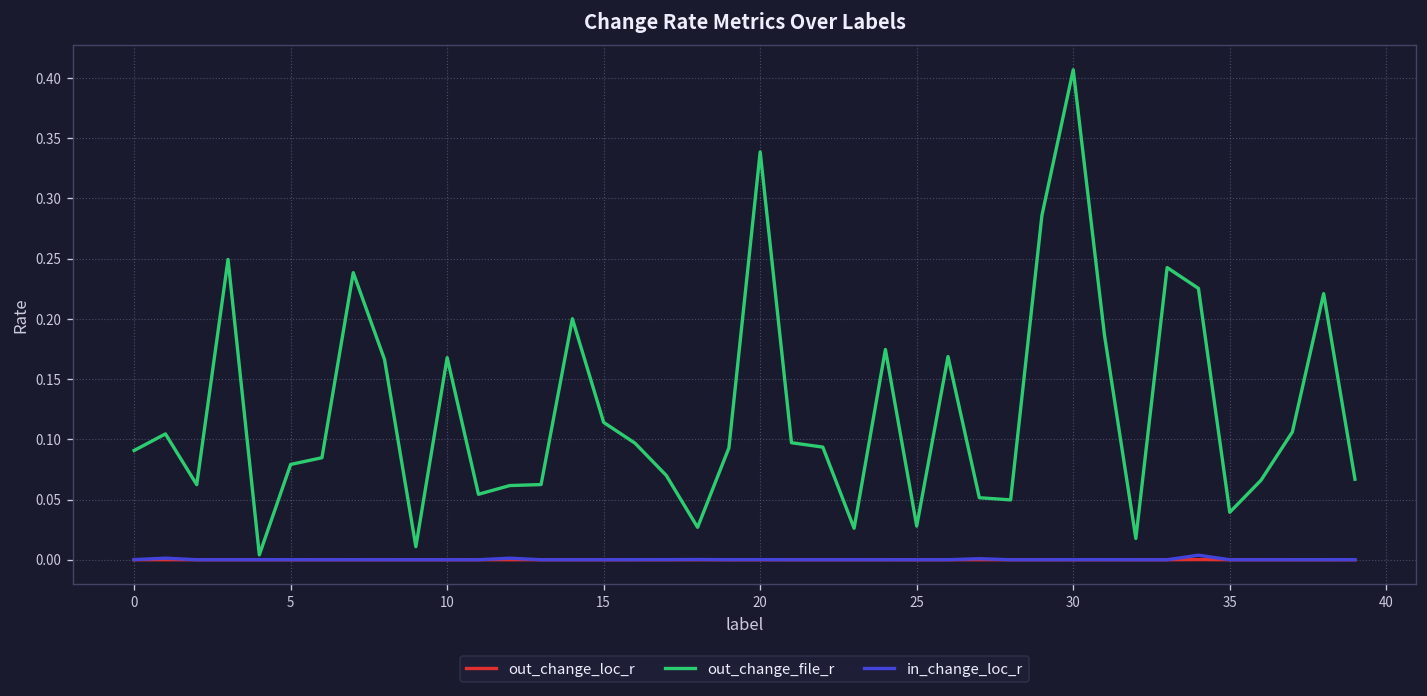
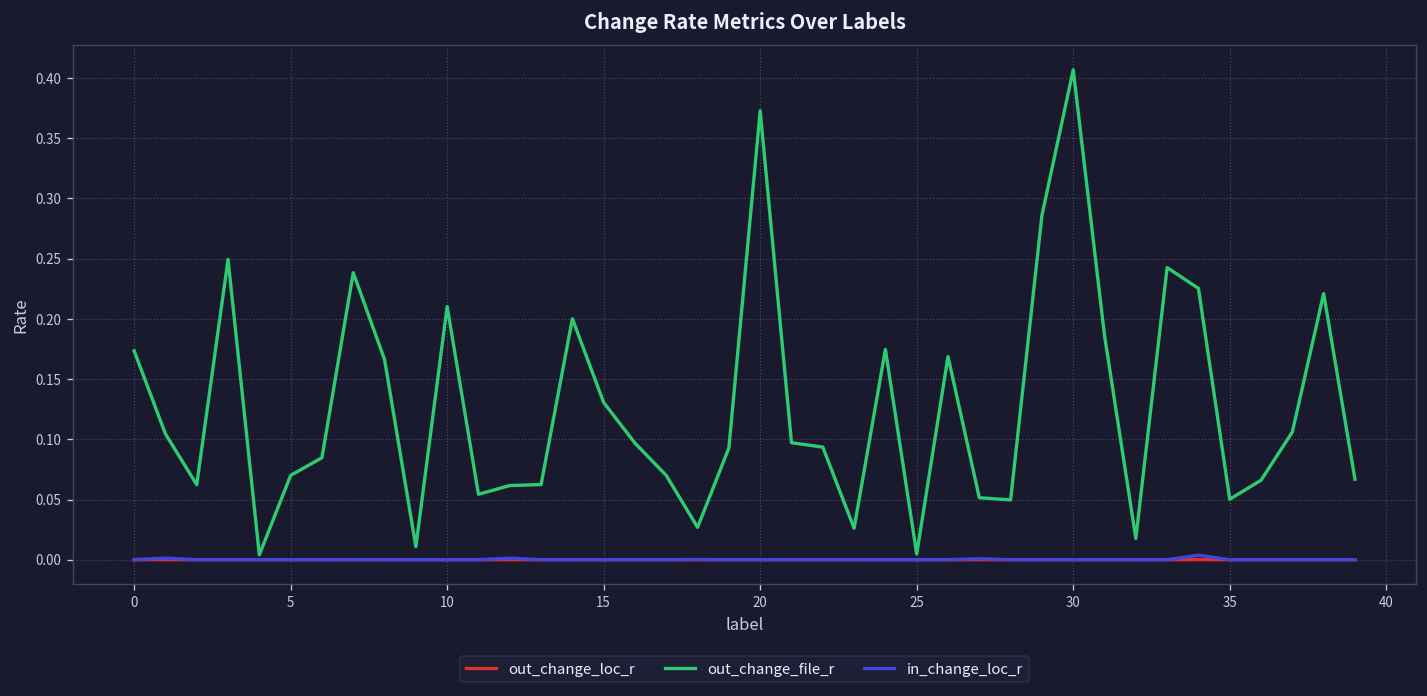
  {
    "out_change_file_r": {
-     "0": 0.091,
-     "5": 0.079,
-     "10": 0.168,
-     "15": 0.114,
-     "20": 0.339,
-     "25": 0.028,
+     "0": 0.173,
+     "5": 0.070,
+     "10": 0.210,
+     "15": 0.131,
+     "20": 0.373,
+     "25": 0.005,
      "30": 0.407,
-     "35": 0.039
+     "35": 0.050
    }
  }
